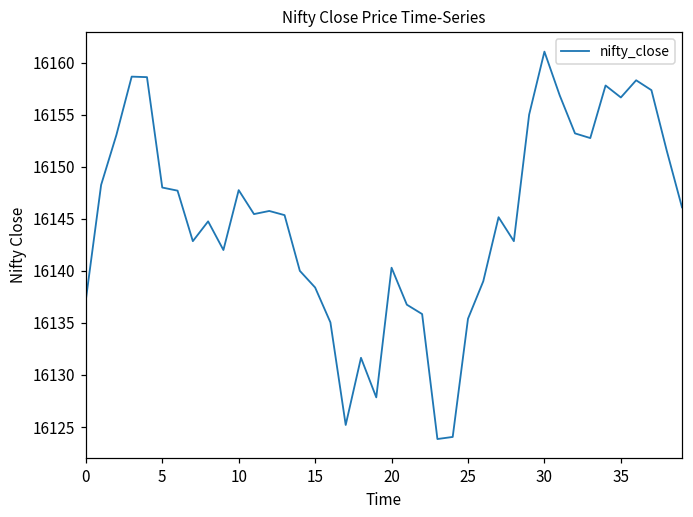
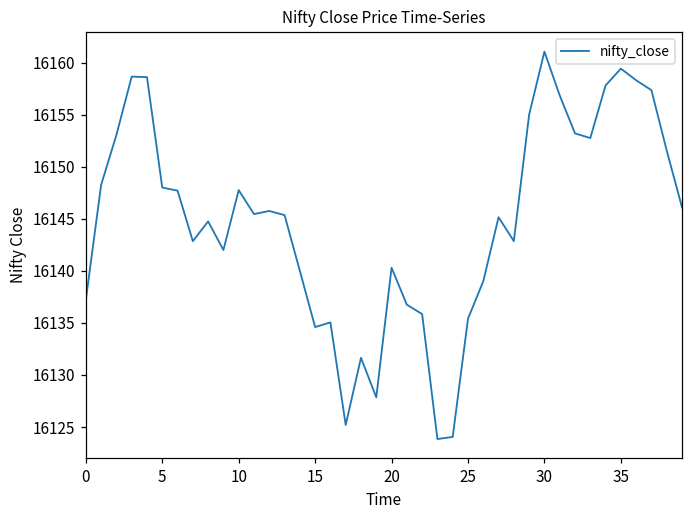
  {
    "0": 16137,
    "5": 16148,
    "10": 16148,
-   "15": 16138,
+   "15": 16135,
    "20": 16140,
    "25": 16135,
    "30": 16161,
-   "35": 16157
+   "35": 16159
  }
